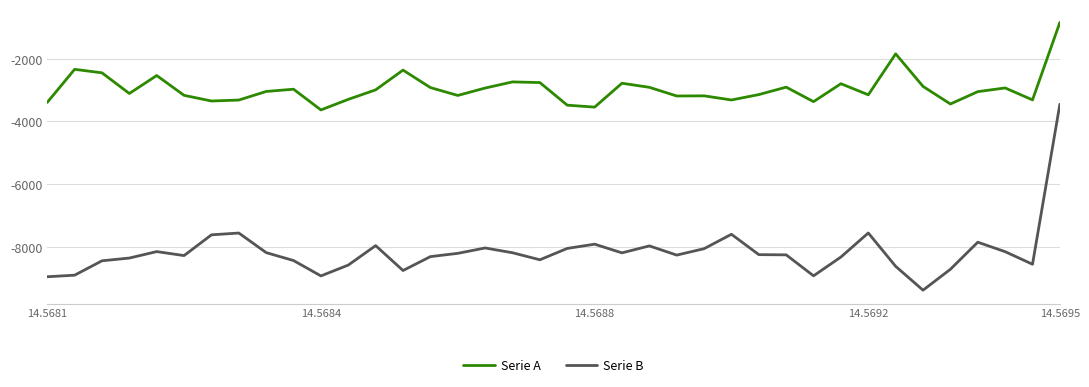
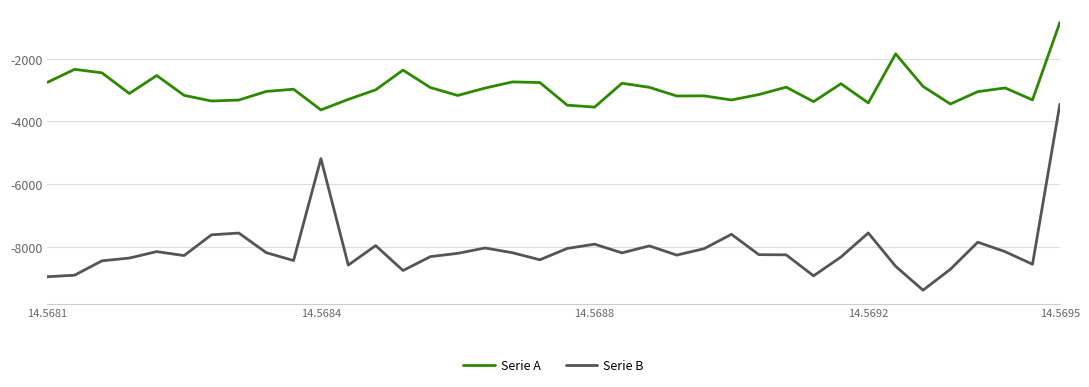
  {
    "Serie A": {
-     "14.5681": -3400,
+     "14.5681": -2800,
      "14.5684": -3600,
      "14.5688": -3500,
-     "14.5692": -3200,
+     "14.5692": -3400,
      "14.5695": -800
    },
    "Serie B": {
      "14.5681": -9000,
-     "14.5684": -8900,
+     "14.5684": -5200,
      "14.5688": -7900,
      "14.5692": -7600,
      "14.5695": -3500
    }
  }
